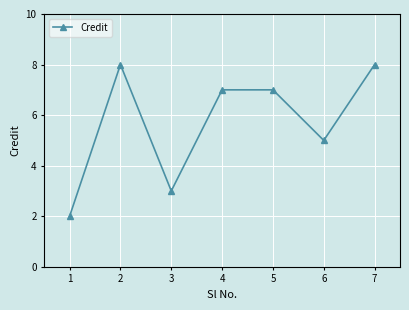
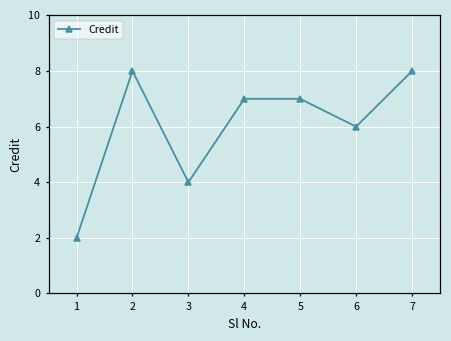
  {
    "1": 2,
    "2": 8,
-   "3": 3,
+   "3": 4,
    "4": 7,
    "5": 7,
-   "6": 5,
+   "6": 6,
    "7": 8
  }
